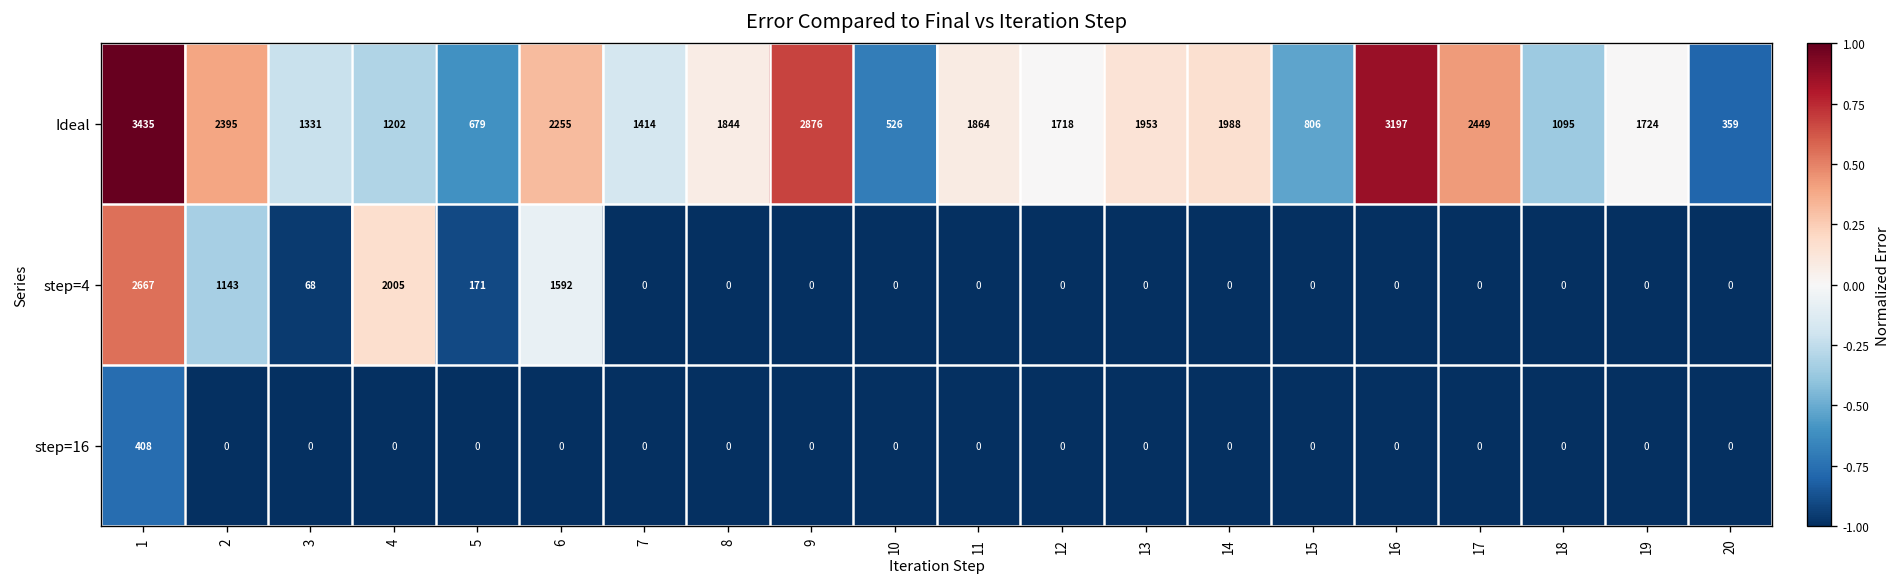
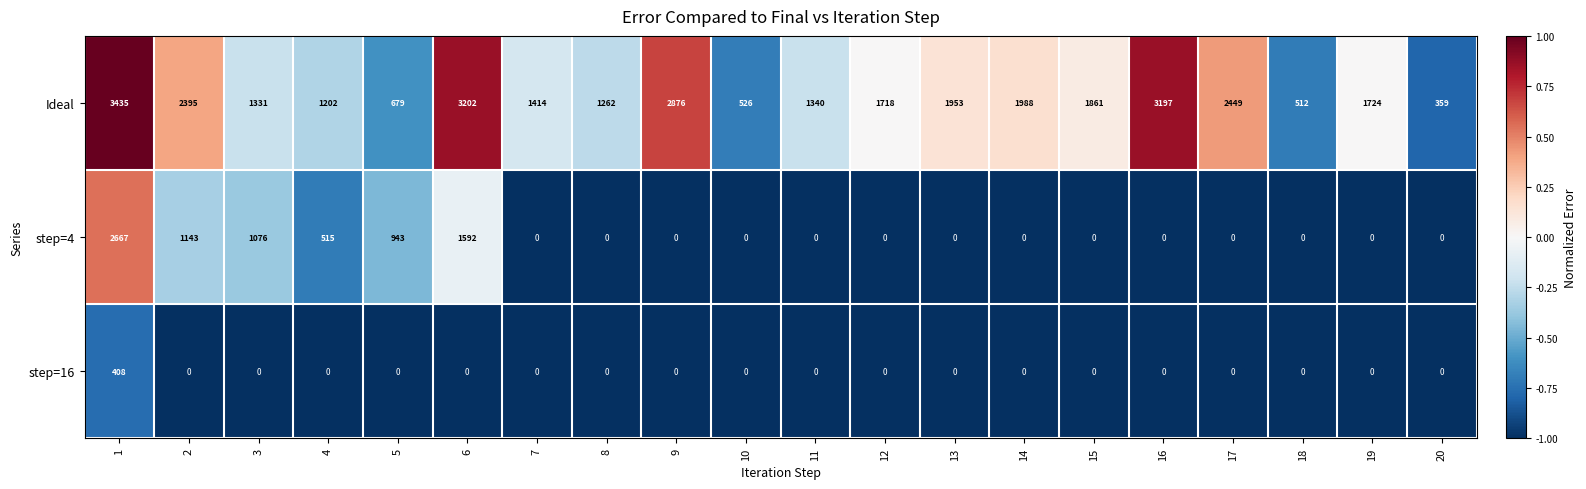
  {
    "Ideal": {
      "1": 3435,
      "2": 2395,
      "3": 1331,
      "4": 1202,
      "5": 679,
-     "6": 2255,
+     "6": 3202,
      "7": 1414,
-     "8": 1844,
+     "8": 1262,
      "9": 2876,
      "10": 526,
-     "11": 1864,
+     "11": 1340,
      "12": 1718,
      "13": 1953,
      "14": 1988,
-     "15": 806,
+     "15": 1861,
      "16": 3197,
      "17": 2449,
-     "18": 1095,
+     "18": 512,
      "19": 1724,
      "20": 359
    },
    "step=4": {
      "1": 2667,
      "2": 1143,
-     "3": 68,
-     "4": 2005,
-     "5": 171,
+     "3": 1076,
+     "4": 515,
+     "5": 943,
      "6": 1592,
      "7": 0,
      "8": 0,
      "9": 0,
      "10": 0,
      "11": 0,
      "12": 0,
      "13": 0,
      "14": 0,
      "15": 0,
      "16": 0,
      "17": 0,
      "18": 0,
      "19": 0,
      "20": 0
    },
    "step=16": {
      "1": 408,
      "2": 0,
      "3": 0,
      "4": 0,
      "5": 0,
      "6": 0,
      "7": 0,
      "8": 0,
      "9": 0,
      "10": 0,
      "11": 0,
      "12": 0,
      "13": 0,
      "14": 0,
      "15": 0,
      "16": 0,
      "17": 0,
      "18": 0,
      "19": 0,
      "20": 0
    }
  }
